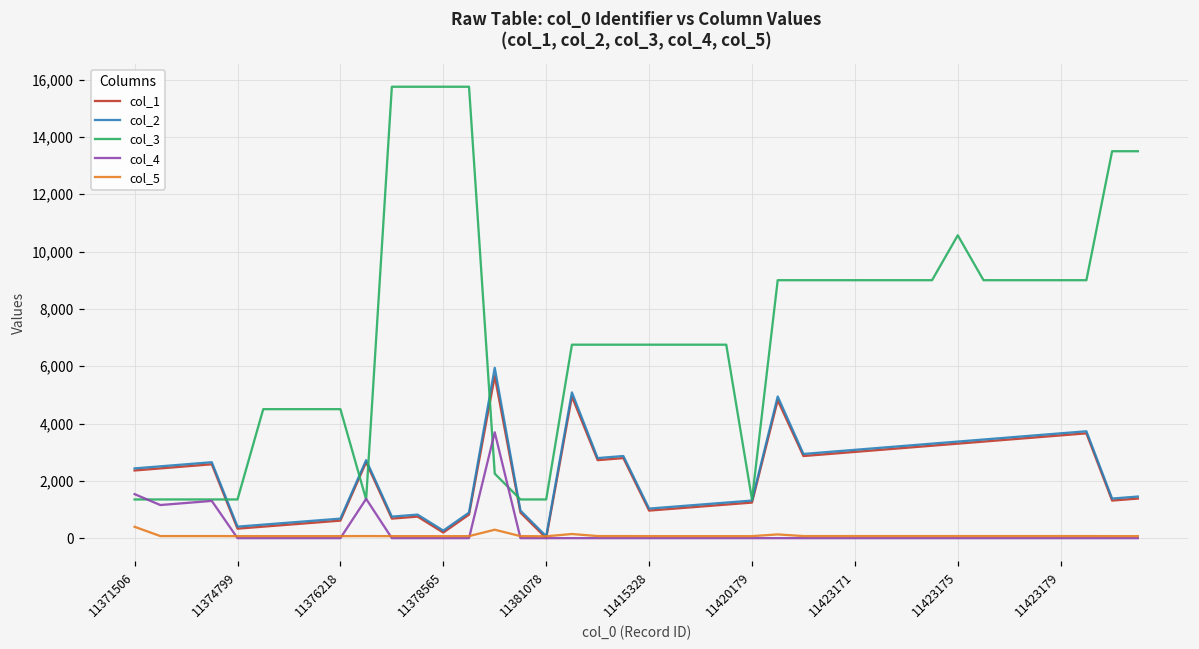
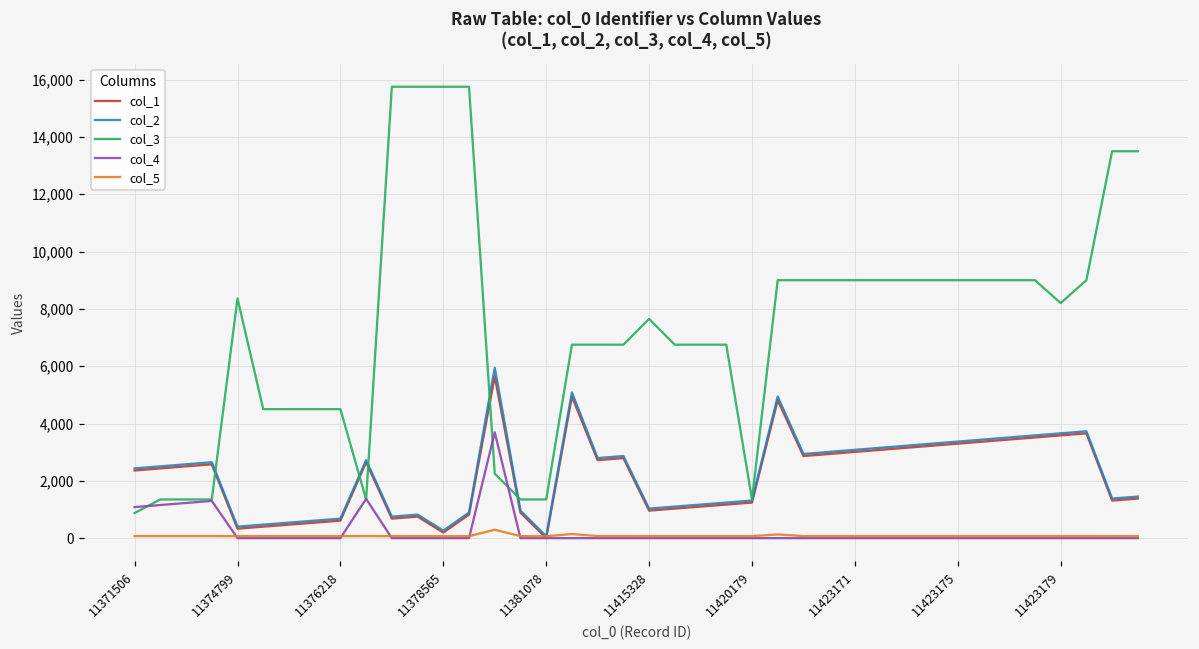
  {
    "col_3": {
-     "11371506": "1,400",
-     "11374799": "1,400",
+     "11371506": "900",
+     "11374799": "8,400",
      "11376218": "4,500",
      "11378565": "15,800",
      "11381078": "1,400",
-     "11415328": "6,800",
+     "11415328": "7,700",
      "11423171": "9,000",
-     "11423175": "10,600",
-     "11423179": "9,000"
+     "11423175": "9,000",
+     "11423179": "8,200"
    },
    "col_4": {
-     "11371506": "1,500"
+     "11371506": "1,100"
    },
    "col_5": {
-     "11371506": "400"
+     "11371506": "100"
    }
  }
